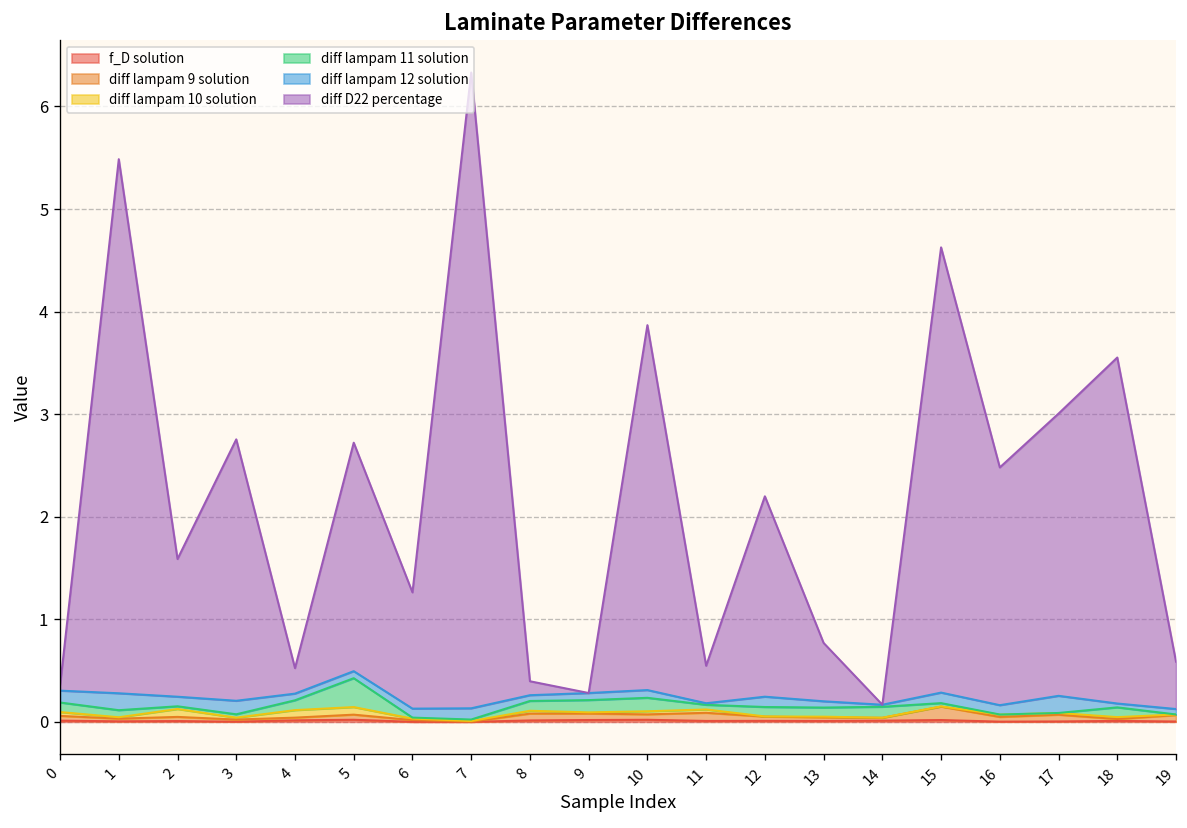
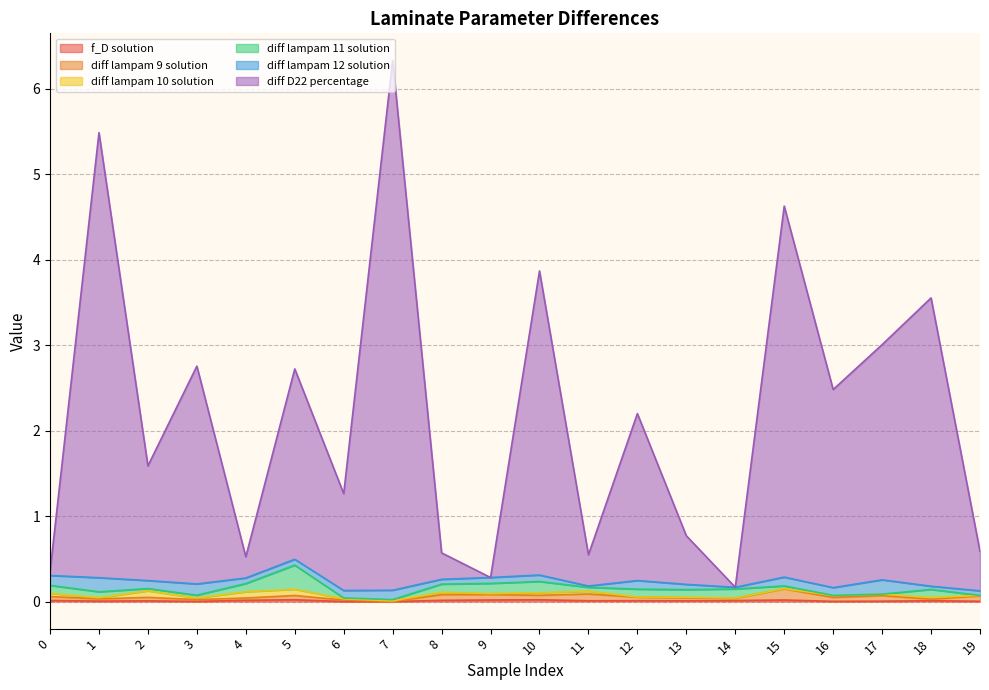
  {
    "diff lampam 10 solution": {
      "0": 0.0,
      "4": 0.1,
      "5": 0.1,
      "10": 0.0,
      "11": 0.0
    },
    "diff lampam 11 solution": {
      "0": 0.1,
      "1": 0.1,
      "3": 0.0,
      "4": 0.1,
      "5": 0.3,
      "8": 0.1,
      "9": 0.1,
      "10": 0.1,
      "12": 0.1,
      "13": 0.1,
      "15": 0.0,
      "18": 0.1
    },
    "diff lampam 12 solution": {
      "0": 0.1,
      "1": 0.2,
      "2": 0.1,
      "3": 0.1,
      "4": 0.1,
      "5": 0.1,
      "6": 0.1,
      "7": 0.1,
      "8": 0.1,
      "10": 0.1,
      "12": 0.1,
      "13": 0.1,
      "15": 0.1,
      "16": 0.1,
      "17": 0.2,
      "18": 0.0,
      "19": 0.1
    },
    "diff D22 percentage": {
      "0": 0.0,
      "1": 5.2,
      "2": 1.3,
      "3": 2.5,
      "4": 0.2,
      "5": 2.2,
      "6": 1.1,
-     "8": 0.1,
+     "8": 0.3,
      "10": 3.6,
      "11": 0.4,
      "12": 2.0,
      "13": 0.6,
      "15": 4.3,
      "16": 2.3,
      "17": 2.8,
      "18": 3.4,
      "19": 0.5
    }
  }
